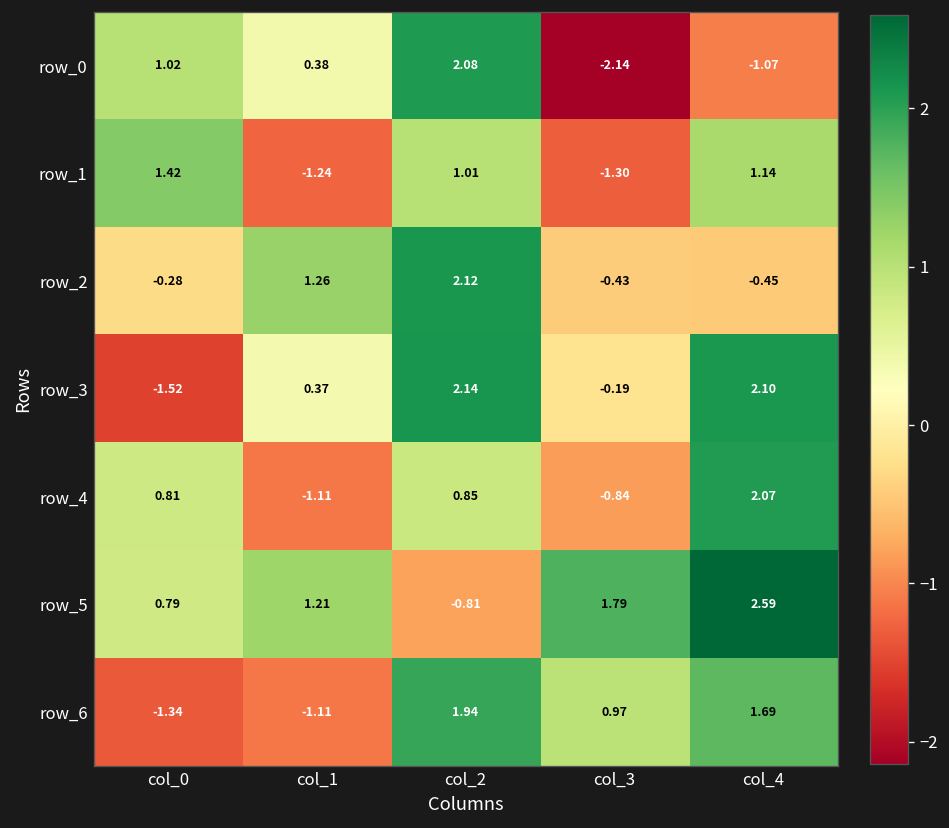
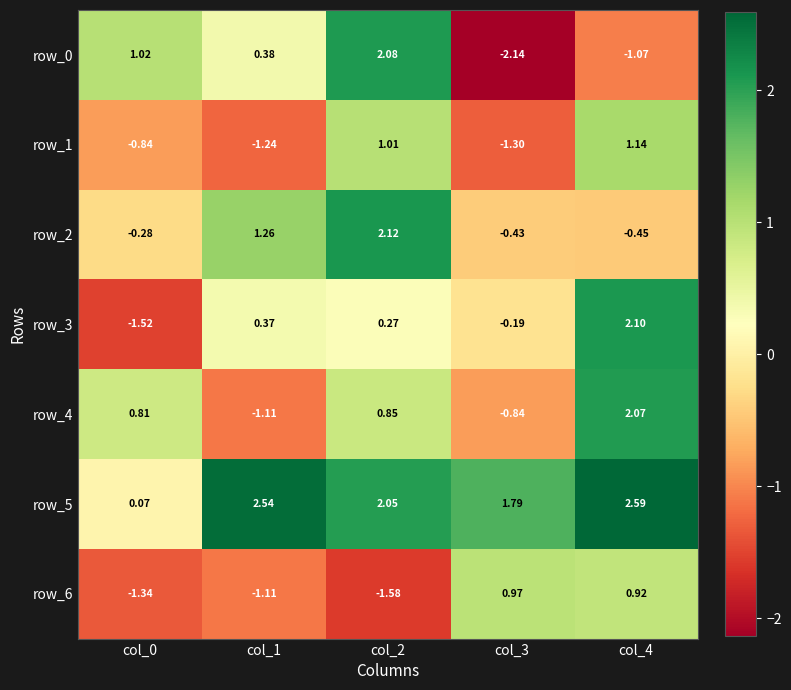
  {
    "row_0": {
      "col_0": 1.02,
      "col_1": 0.38,
      "col_2": 2.08,
      "col_3": -2.14,
      "col_4": -1.07
    },
    "row_1": {
-     "col_0": 1.42,
+     "col_0": -0.84,
      "col_1": -1.24,
      "col_2": 1.01,
      "col_3": -1.30,
      "col_4": 1.14
    },
    "row_2": {
      "col_0": -0.28,
      "col_1": 1.26,
      "col_2": 2.12,
      "col_3": -0.43,
      "col_4": -0.45
    },
    "row_3": {
      "col_0": -1.52,
      "col_1": 0.37,
-     "col_2": 2.14,
+     "col_2": 0.27,
      "col_3": -0.19,
      "col_4": 2.10
    },
    "row_4": {
      "col_0": 0.81,
      "col_1": -1.11,
      "col_2": 0.85,
      "col_3": -0.84,
      "col_4": 2.07
    },
    "row_5": {
-     "col_0": 0.79,
-     "col_1": 1.21,
-     "col_2": -0.81,
+     "col_0": 0.07,
+     "col_1": 2.54,
+     "col_2": 2.05,
      "col_3": 1.79,
      "col_4": 2.59
    },
    "row_6": {
      "col_0": -1.34,
      "col_1": -1.11,
-     "col_2": 1.94,
+     "col_2": -1.58,
      "col_3": 0.97,
-     "col_4": 1.69
+     "col_4": 0.92
    }
  }
